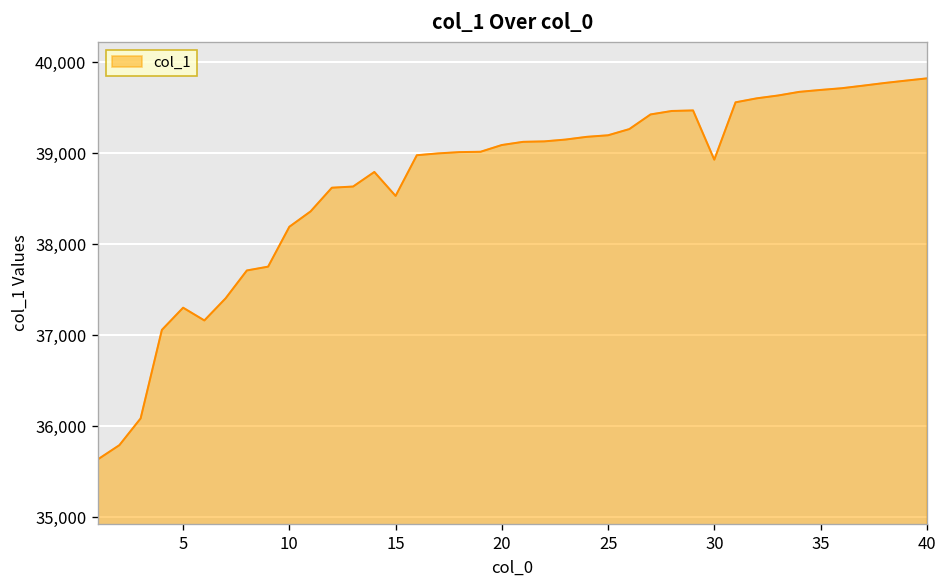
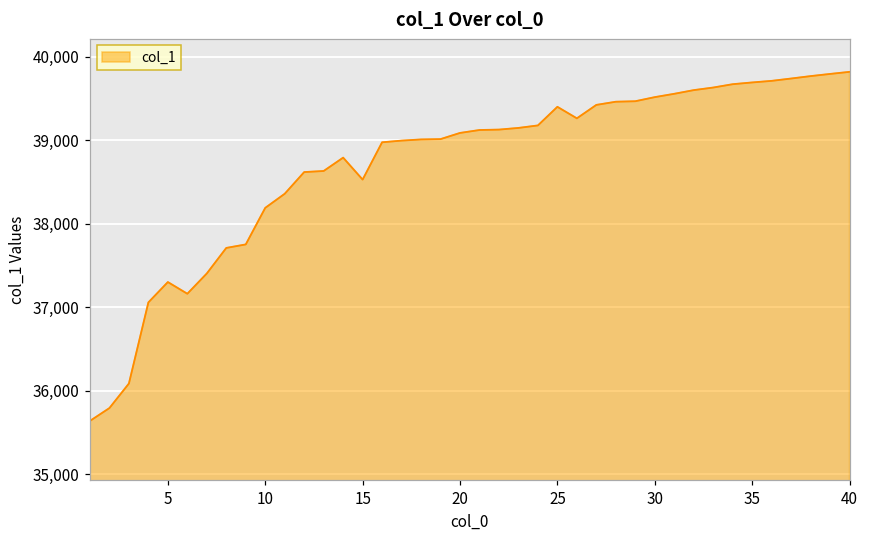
  {
    "5": "37,300",
    "10": "38,200",
    "15": "38,500",
    "20": "39,100",
-   "25": "39,200",
-   "30": "38,900",
+   "25": "39,400",
+   "30": "39,500",
    "35": "39,700",
    "40": "39,800"
  }
